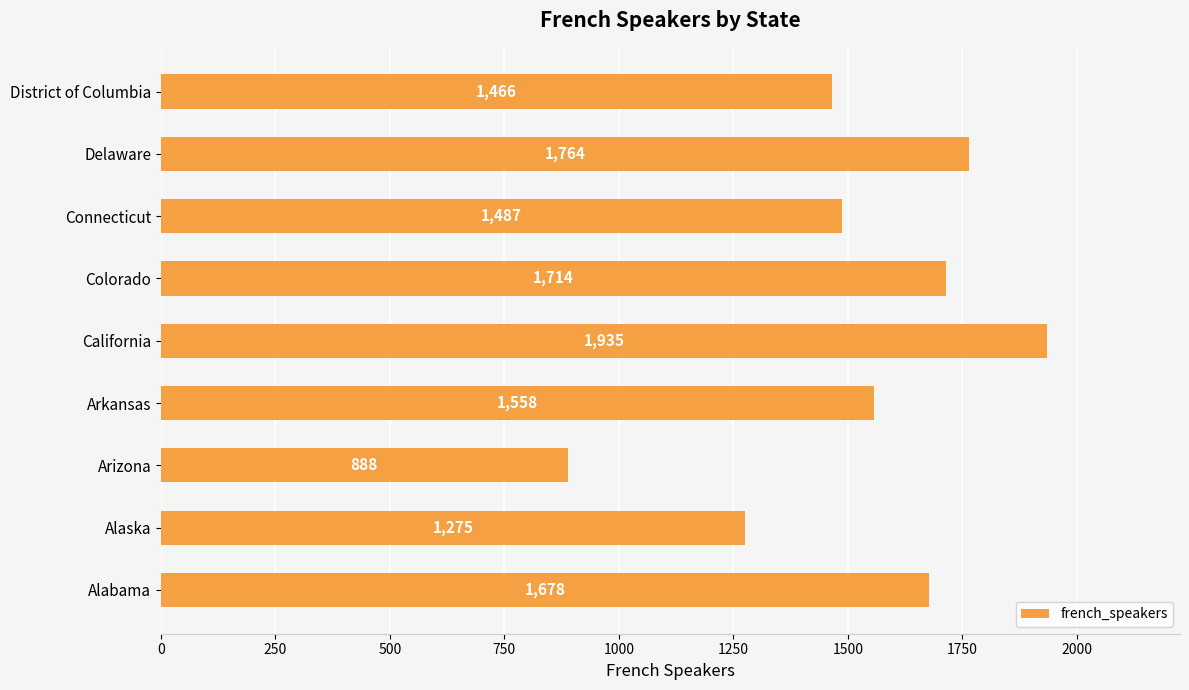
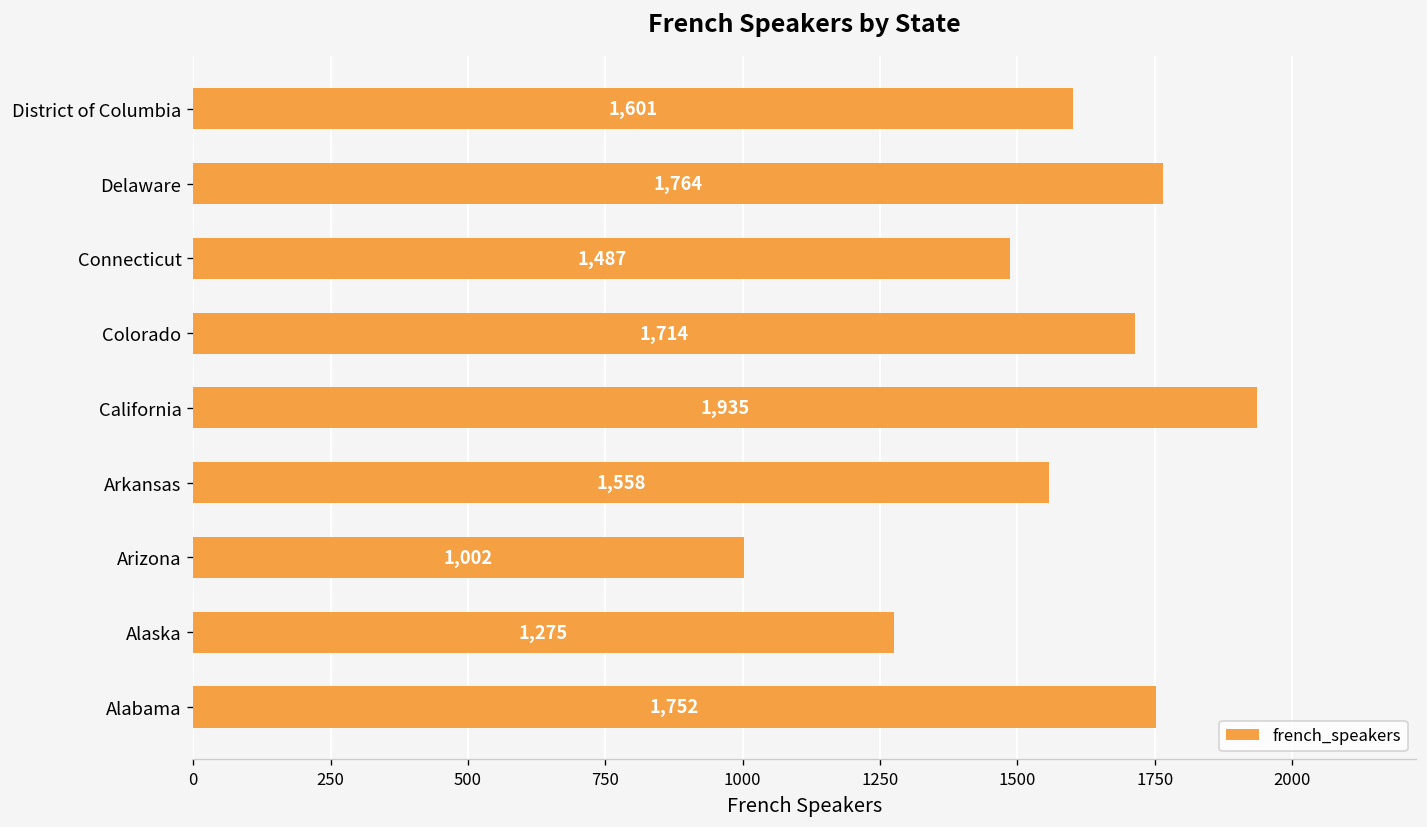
  {
-   "District of Columbia": "1,466",
+   "District of Columbia": "1,601",
    "Delaware": "1,764",
    "Connecticut": "1,487",
    "Colorado": "1,714",
    "California": "1,935",
    "Arkansas": "1,558",
-   "Arizona": "888",
+   "Arizona": "1,002",
    "Alaska": "1,275",
-   "Alabama": "1,678"
+   "Alabama": "1,752"
  }
